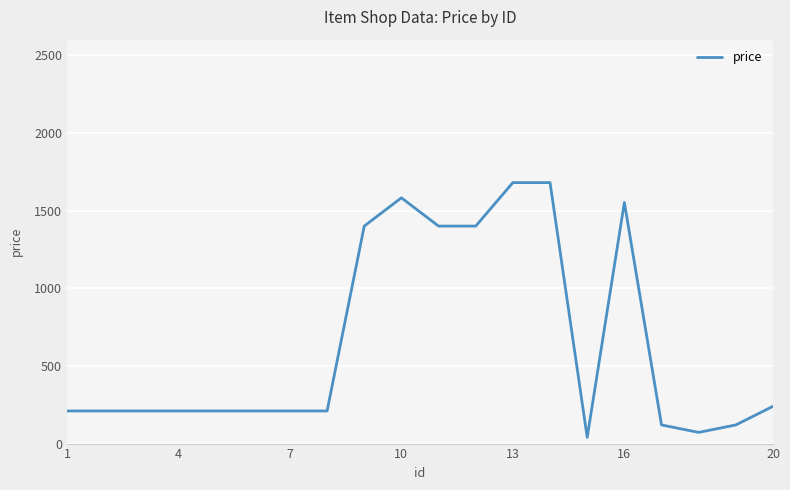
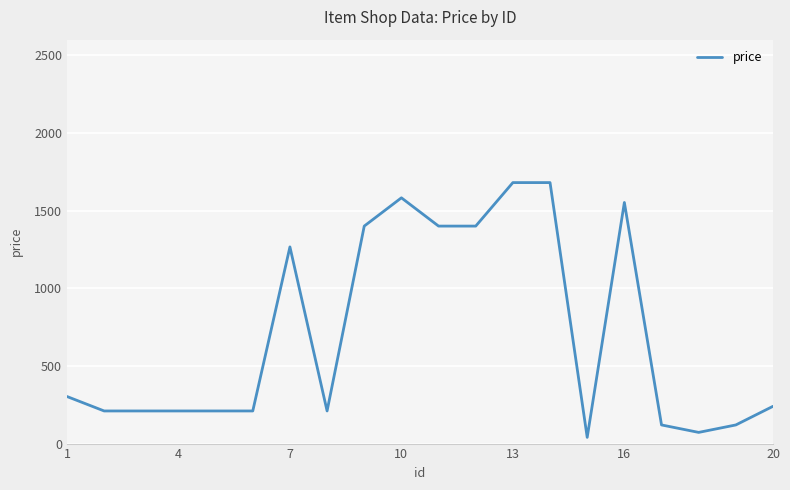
  {
-   "1": 210,
+   "1": 300,
    "4": 210,
-   "7": 210,
+   "7": 1270,
    "10": 1580,
    "13": 1680,
    "16": 1550,
    "20": 240
  }
